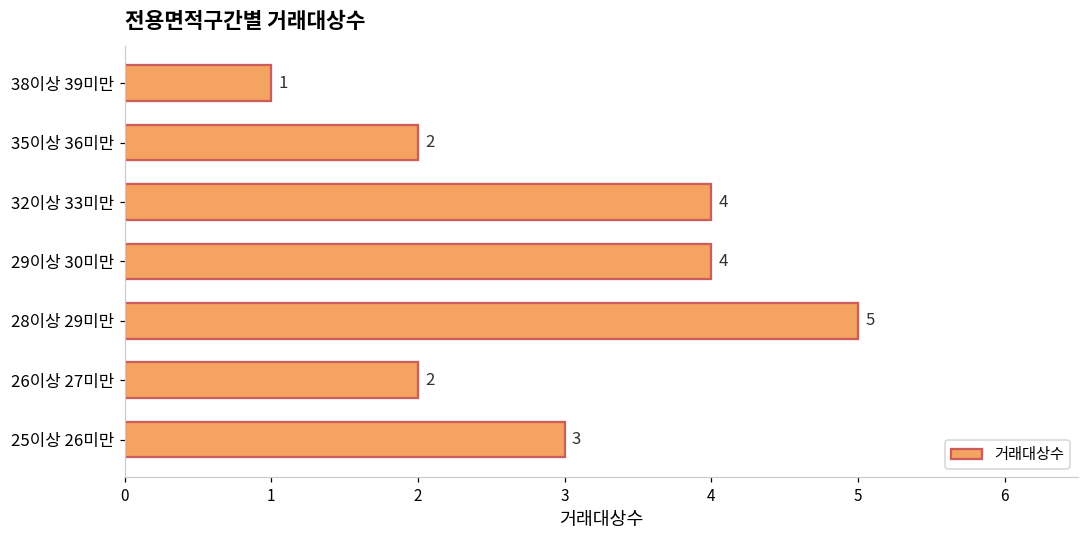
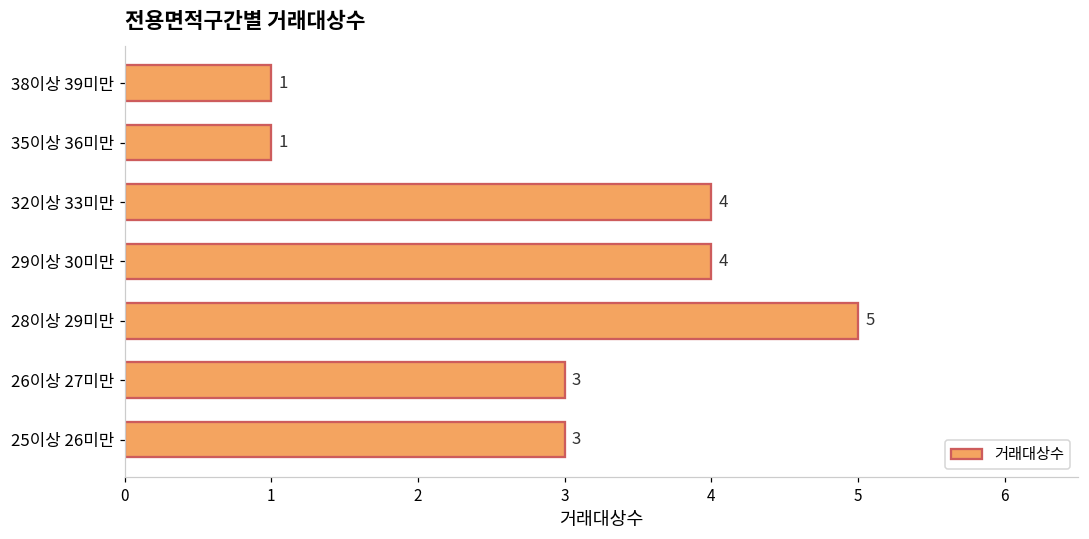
  {
    "38이상 39미만": 1,
-   "35이상 36미만": 2,
+   "35이상 36미만": 1,
    "32이상 33미만": 4,
    "29이상 30미만": 4,
    "28이상 29미만": 5,
-   "26이상 27미만": 2,
+   "26이상 27미만": 3,
    "25이상 26미만": 3
  }
